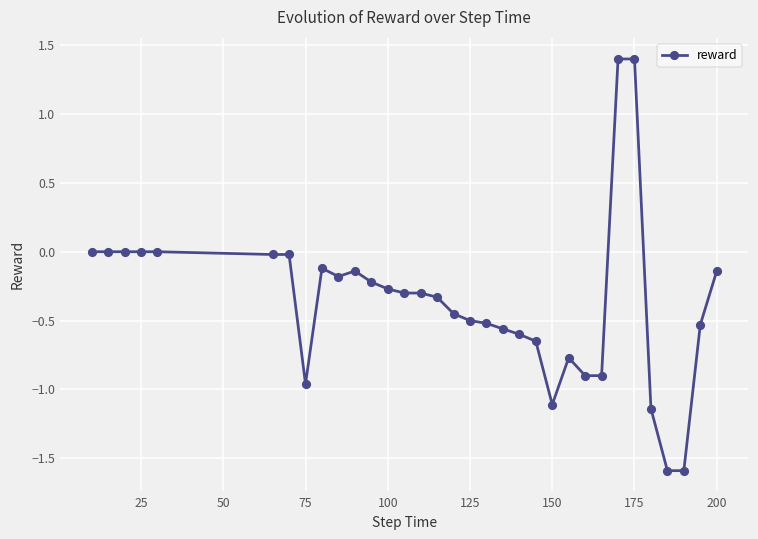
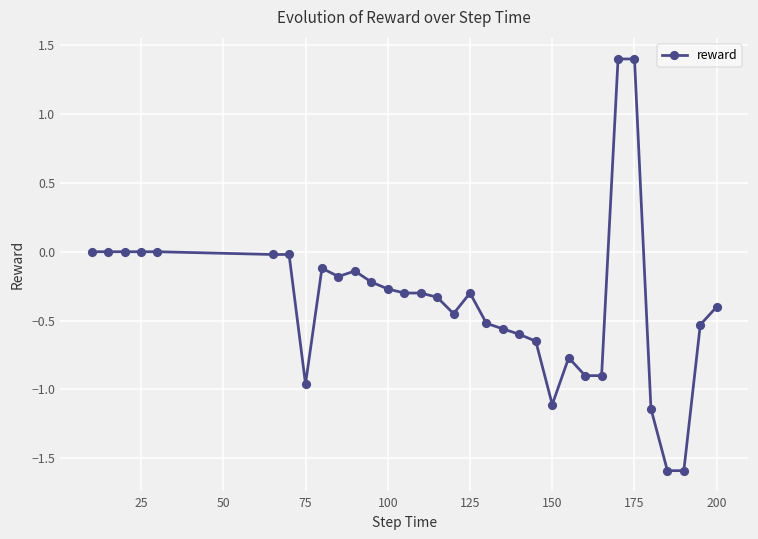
  {
    "25": 0.00,
    "75": -0.96,
    "100": -0.27,
-   "125": -0.5,
+   "125": -0.3,
    "150": -1.11,
    "175": 1.40,
-   "200": -0.14
+   "200": -0.40
  }
